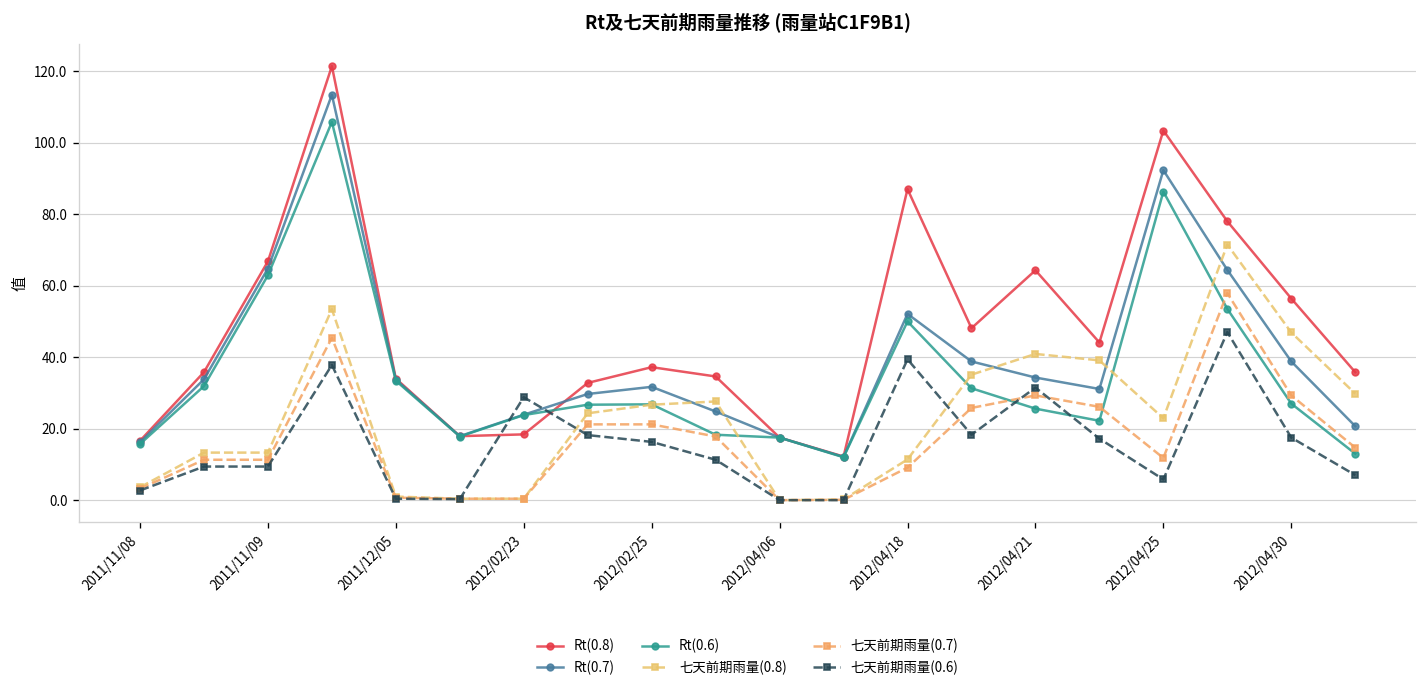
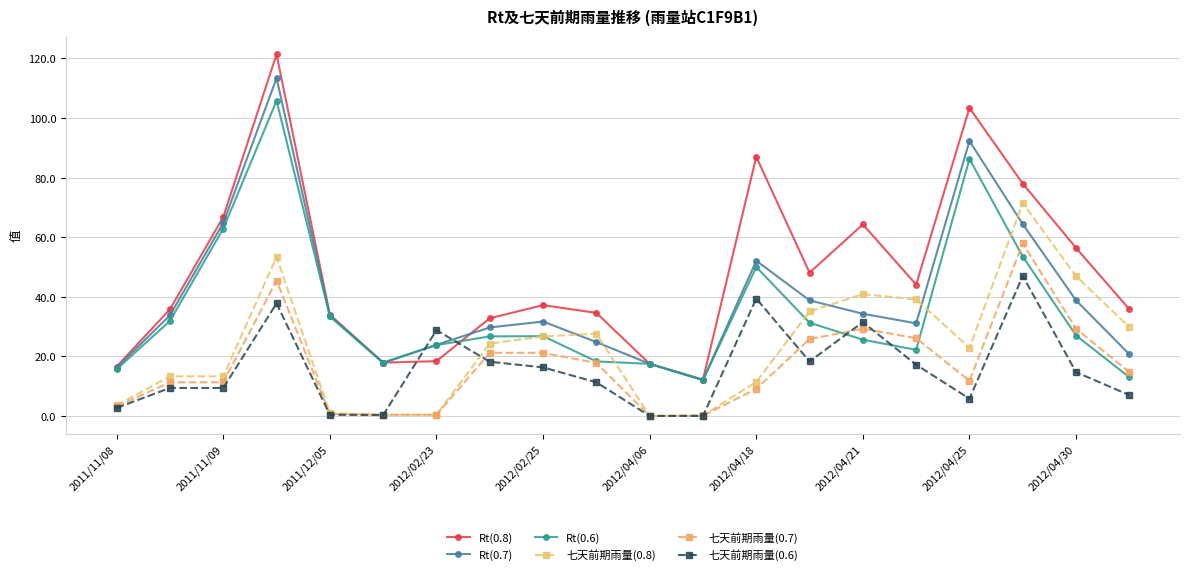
  {
    "Rt(0.8)": {
      "2012/02/23": 18,
      "2012/02/25": 37,
      "2012/04/18": 87,
      "2012/04/21": 64,
      "2012/04/25": 103,
      "2012/04/30": 56
    },
    "七天前期雨量(0.6)": {
      "2012/02/23": 29,
      "2012/02/25": 16,
      "2012/04/18": 39,
      "2012/04/21": 32,
      "2012/04/25": 6,
-     "2012/04/30": 18
+     "2012/04/30": 15
    }
  }
